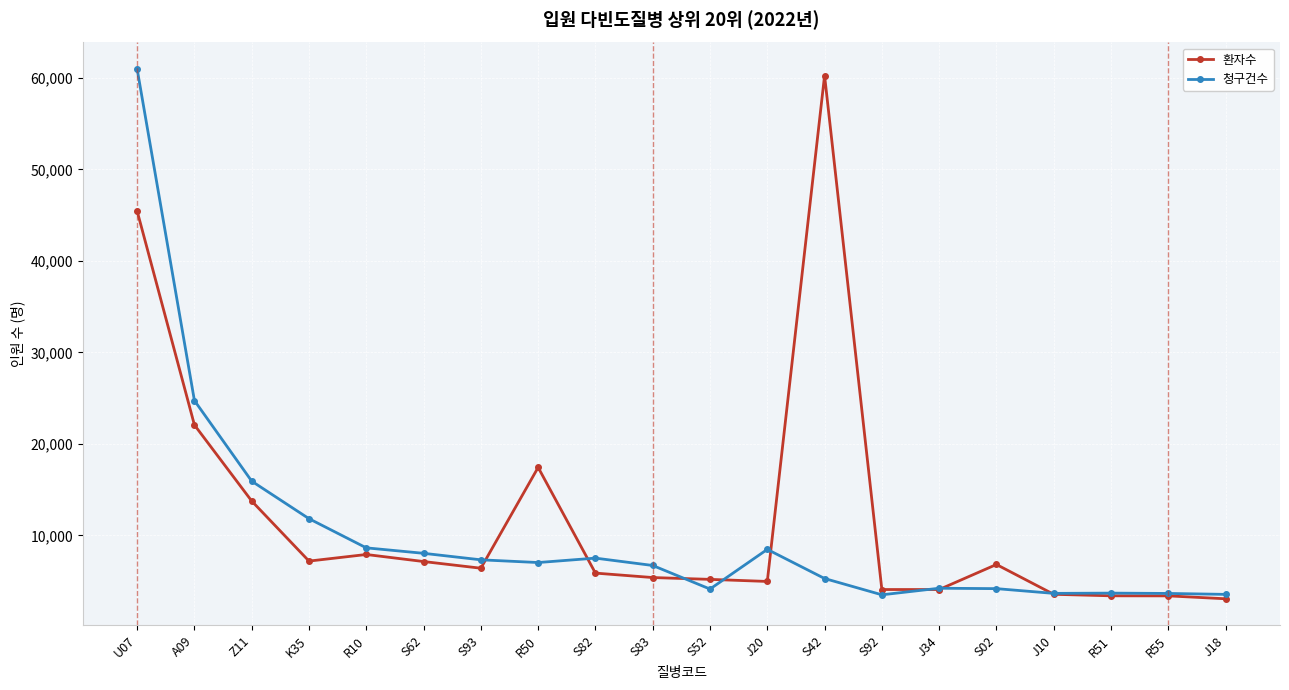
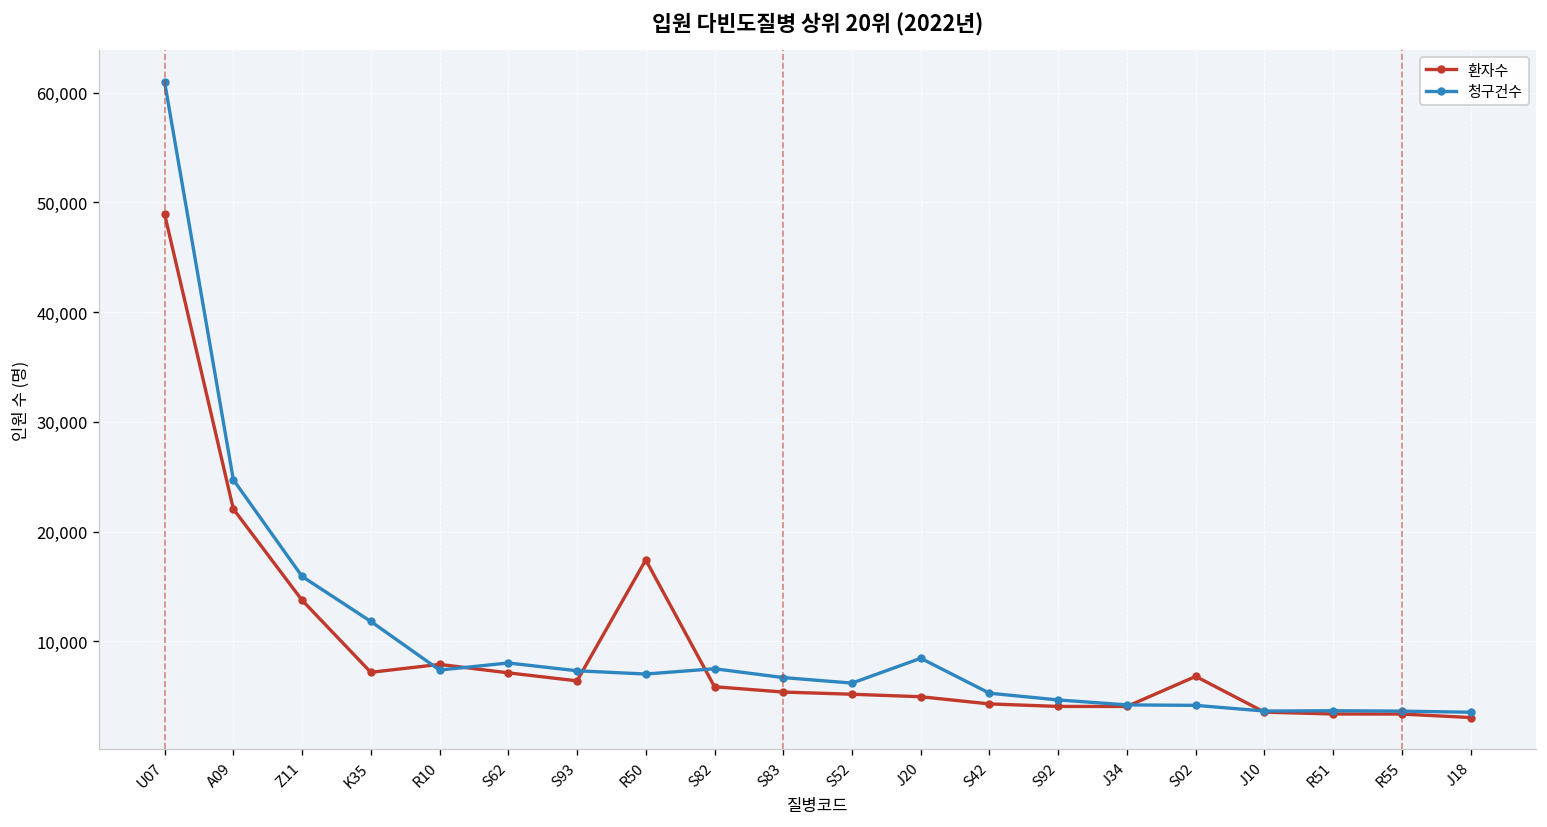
  {
    "환자수": {
-     "U07": "45,000",
+     "U07": "49,000",
      "A09": "22,000",
      "Z11": "14,000",
      "K35": "7,000",
      "R10": "8,000",
      "S62": "7,000",
      "S93": "6,000",
      "R50": "17,000",
      "S82": "6,000",
      "S83": "5,000",
      "S52": "5,000",
      "J20": "5,000",
-     "S42": "60,000",
+     "S42": "4,000",
      "S92": "4,000",
      "S02": "7,000",
      "R51": "3,000",
      "J18": "3,000"
    },
    "청구건수": {
      "U07": "61,000",
      "A09": "25,000",
      "Z11": "16,000",
      "K35": "12,000",
-     "R10": "9,000",
+     "R10": "7,000",
      "S62": "8,000",
      "S93": "7,000",
      "R50": "7,000",
      "S82": "8,000",
      "S83": "7,000",
-     "S52": "4,000",
+     "S52": "6,000",
      "J20": "8,000",
      "S42": "5,000",
-     "S92": "4,000",
+     "S92": "5,000",
      "S02": "4,000",
      "R51": "4,000",
      "J18": "4,000"
    }
  }
